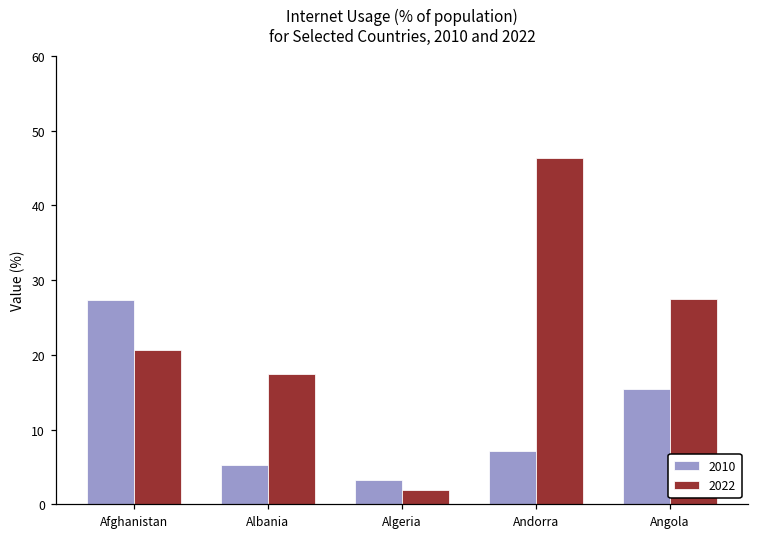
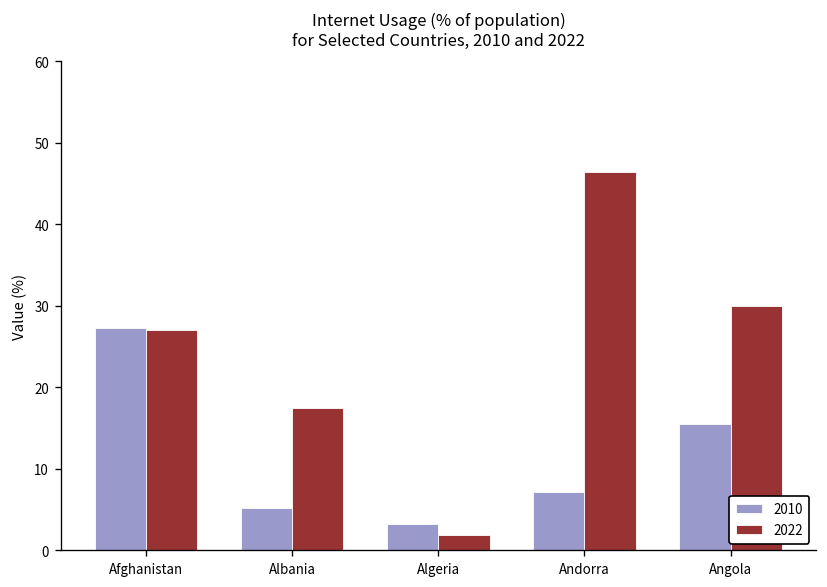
  {
    "2010": {
      "Afghanistan": 27,
      "Albania": 5,
      "Algeria": 3,
      "Andorra": 7,
      "Angola": 16
    },
    "2022": {
-     "Afghanistan": 21,
+     "Afghanistan": 27,
      "Albania": 18,
      "Algeria": 2,
      "Andorra": 46,
-     "Angola": 28
+     "Angola": 30
    }
  }
